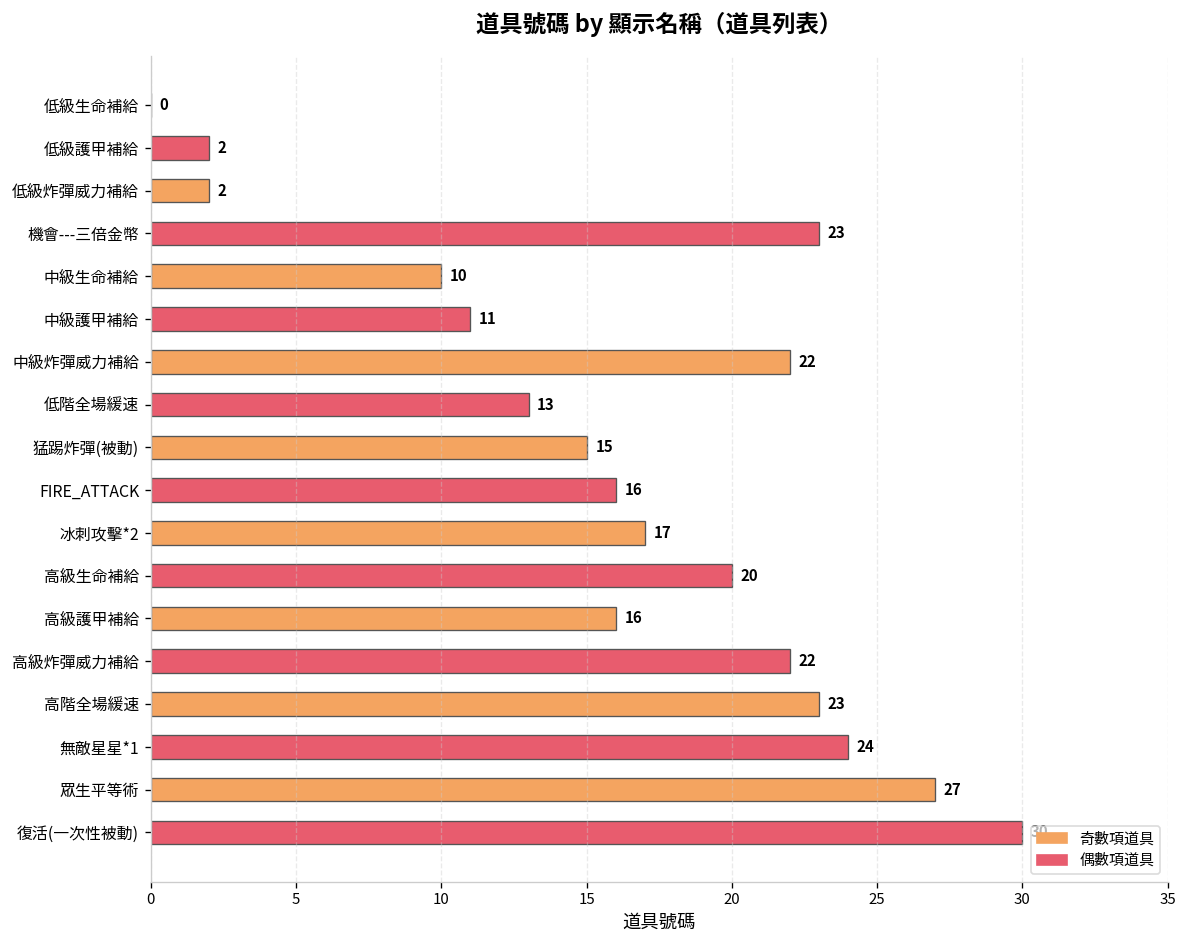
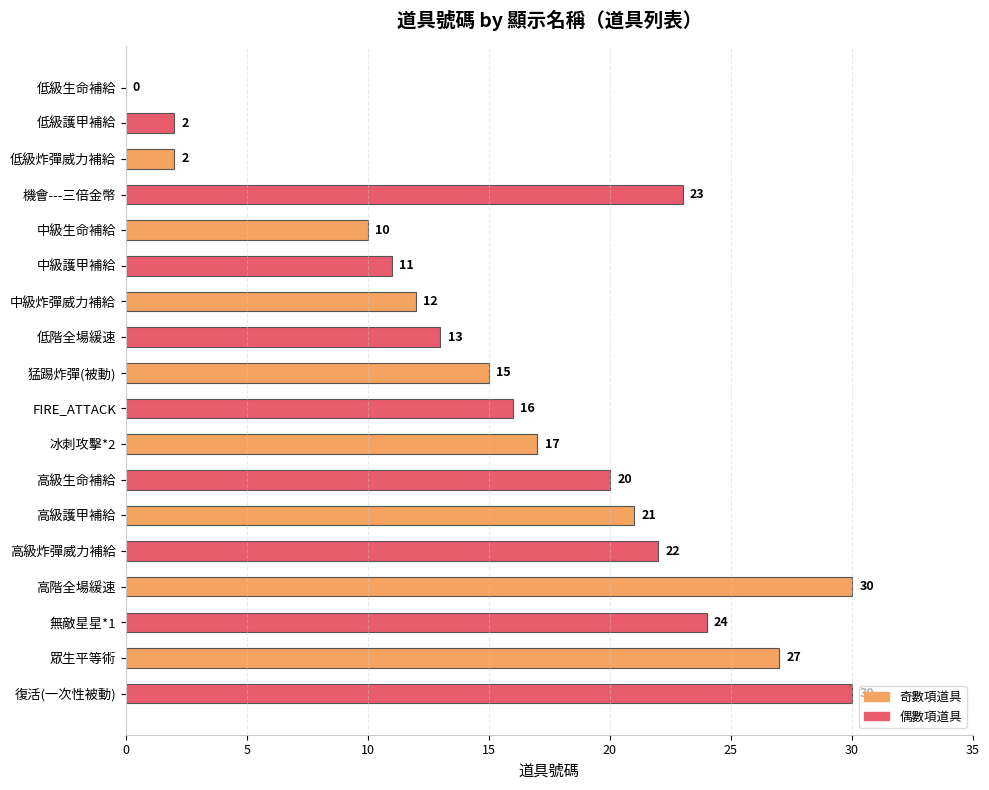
  {
    "低級生命補給": 0,
    "低級護甲補給": 2,
    "低級炸彈威力補給": 2,
    "機會---三倍金幣": 23,
    "中級生命補給": 10,
    "中級護甲補給": 11,
-   "中級炸彈威力補給": 22,
+   "中級炸彈威力補給": 12,
    "低階全場緩速": 13,
    "猛踢炸彈(被動)": 15,
    "FIRE_ATTACK": 16,
    "冰刺攻擊*2": 17,
    "高級生命補給": 20,
-   "高級護甲補給": 16,
+   "高級護甲補給": 21,
    "高級炸彈威力補給": 22,
-   "高階全場緩速": 23,
+   "高階全場緩速": 30,
    "無敵星星*1": 24,
    "眾生平等術": 27
  }
